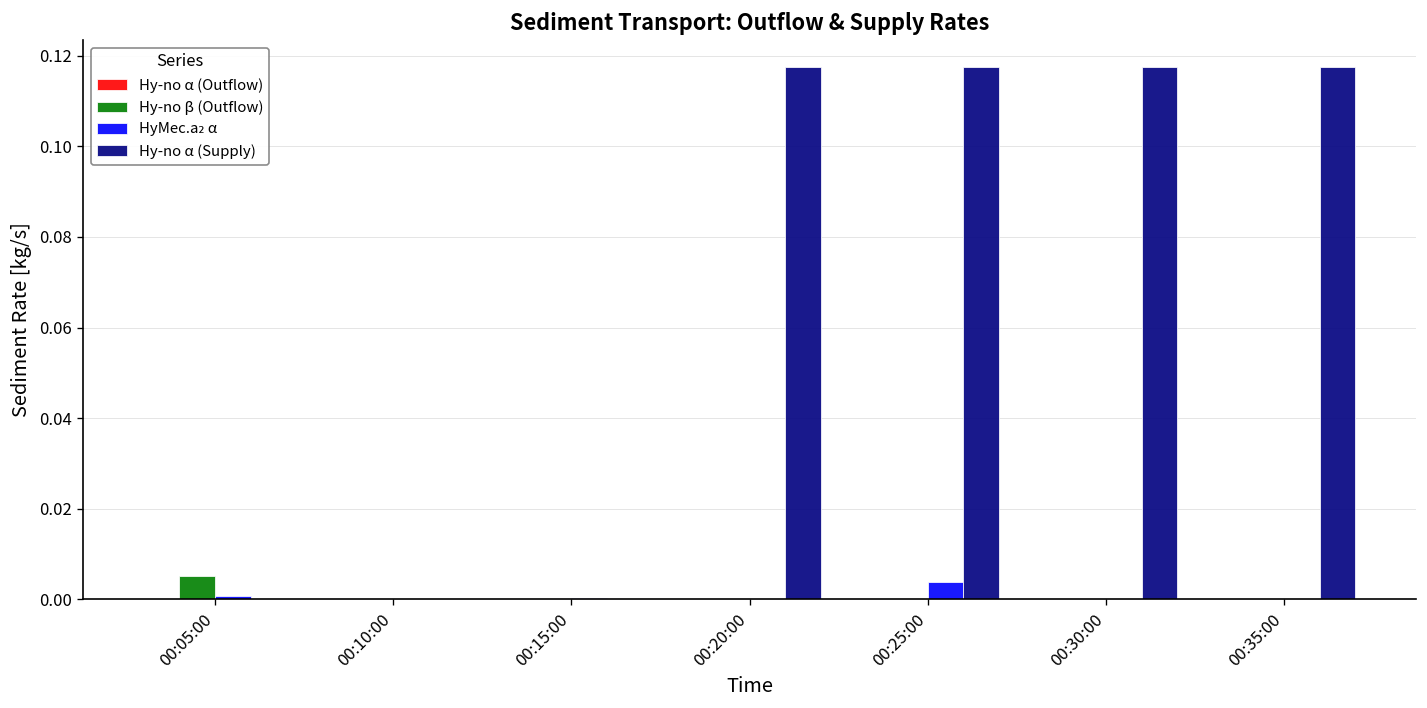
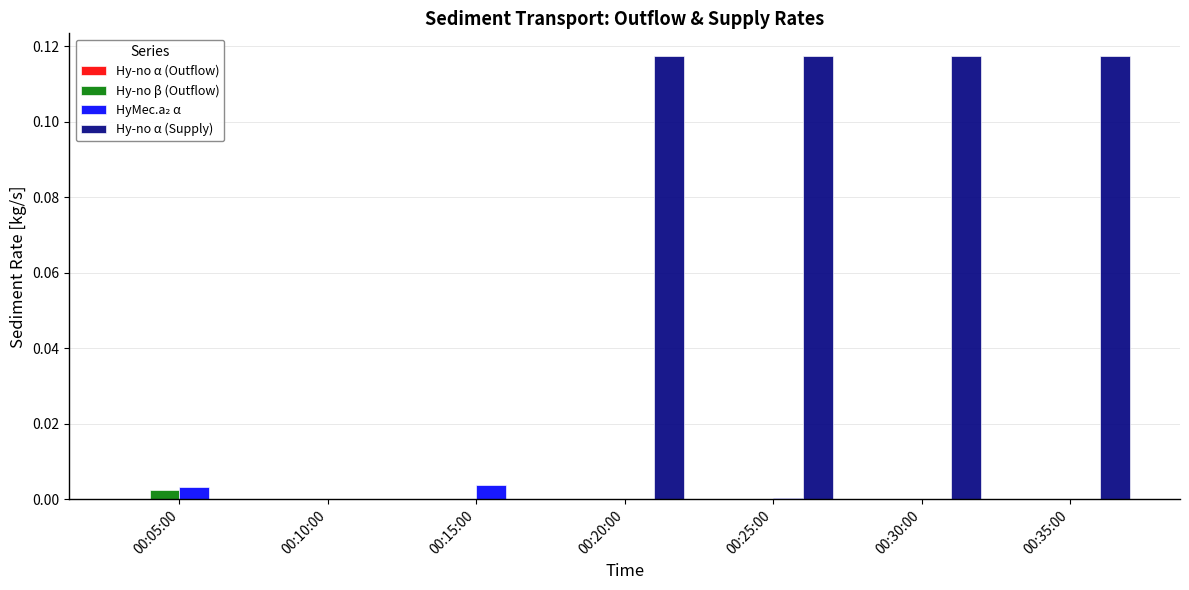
  {
    "Hy-no α (Outflow)": {
      "00:05:00": 0.000,
      "00:10:00": 0.000,
      "00:15:00": 0.000,
      "00:20:00": 0.000,
      "00:25:00": 0.000,
      "00:30:00": 0.000,
      "00:35:00": 0.000
    },
    "Hy-no β (Outflow)": {
-     "00:05:00": 0.005,
+     "00:05:00": 0.003,
      "00:10:00": 0.000,
      "00:15:00": 0.000,
      "00:20:00": 0.000,
      "00:25:00": 0.000,
      "00:30:00": 0.000,
      "00:35:00": 0.000
    },
    "HyMec.a₂ α": {
-     "00:05:00": 0.001,
+     "00:05:00": 0.003,
      "00:10:00": 0.000,
-     "00:15:00": 0.000,
+     "00:15:00": 0.004,
      "00:20:00": 0.000,
-     "00:25:00": 0.004,
+     "00:25:00": 0.000,
      "00:30:00": 0.000,
      "00:35:00": 0.000
    },
    "Hy-no α (Supply)": {
      "00:05:00": 0.000,
      "00:10:00": 0.000,
      "00:15:00": 0.000,
      "00:20:00": 0.118,
      "00:25:00": 0.118,
      "00:30:00": 0.118,
      "00:35:00": 0.118
    }
  }
